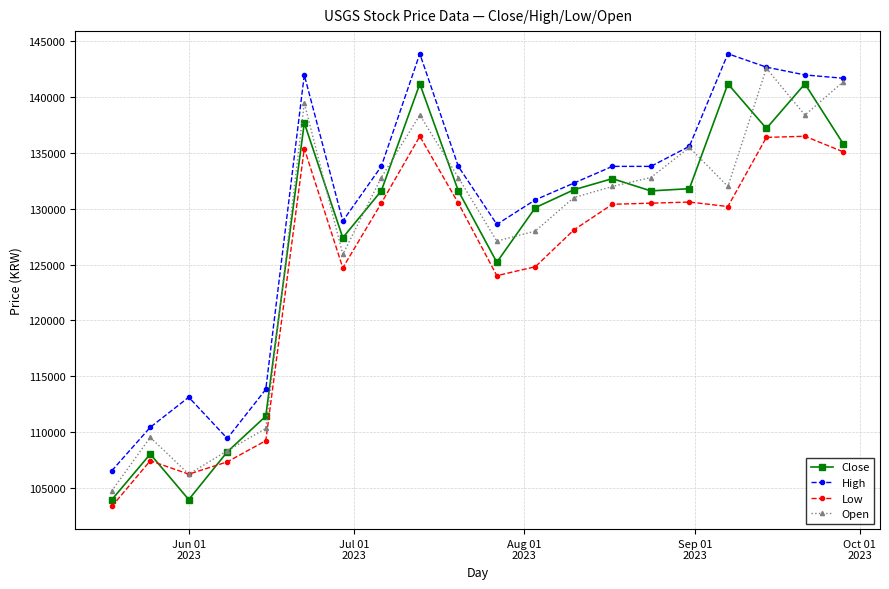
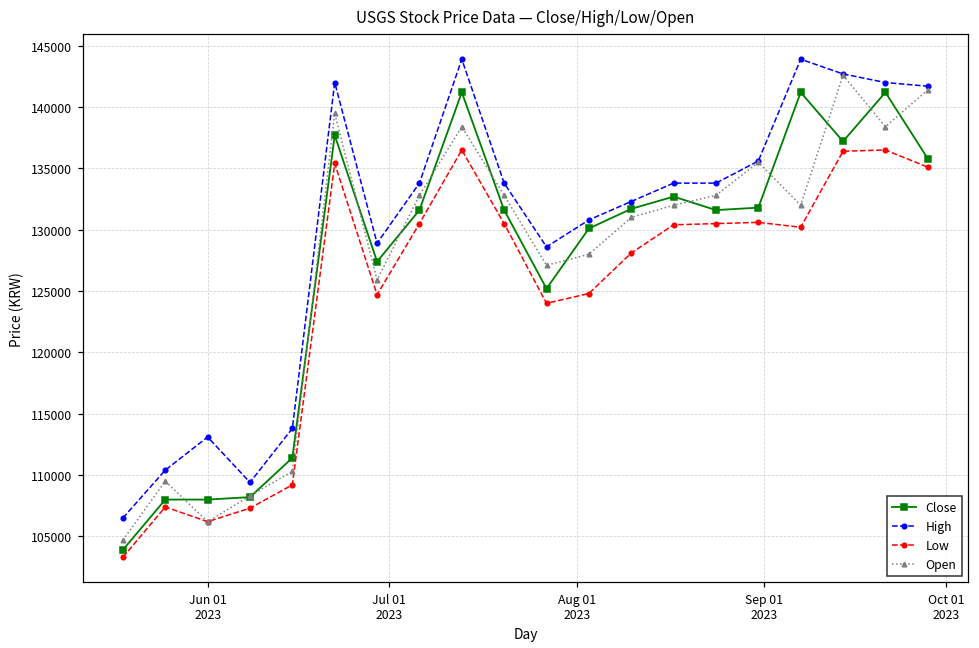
  {
    "Close": {
-     "Jun 01 2023": 103900
+     "Jun 01 2023": 108000
    },
    "High": {
      "Jun 01 2023": 113100
    }
  }
